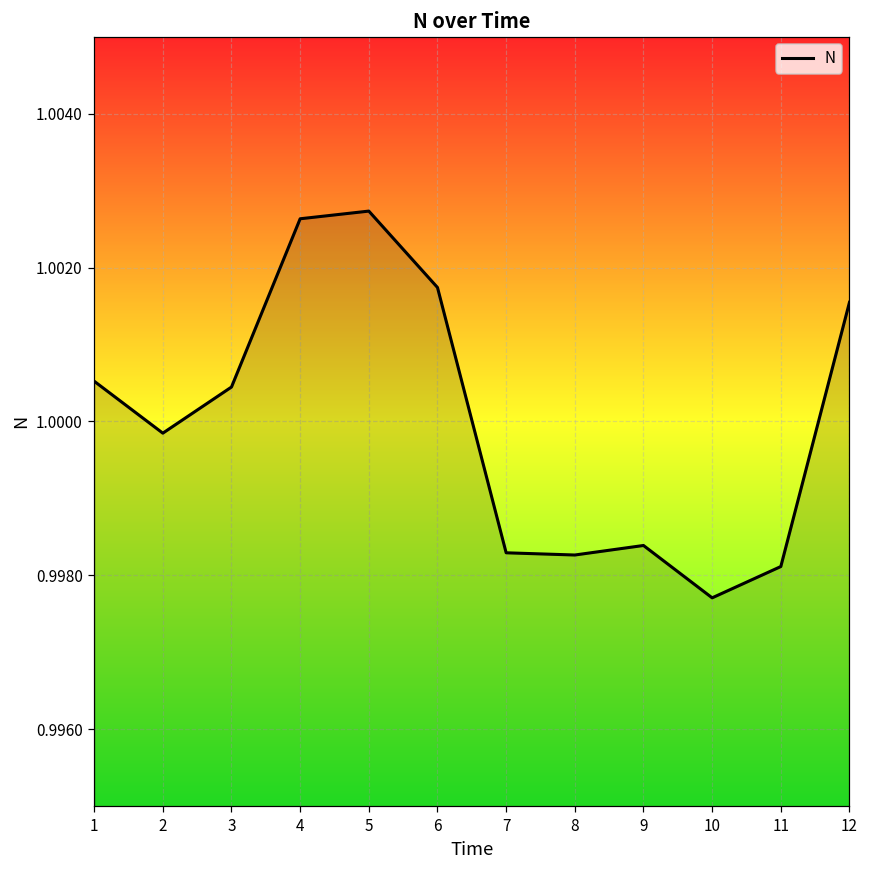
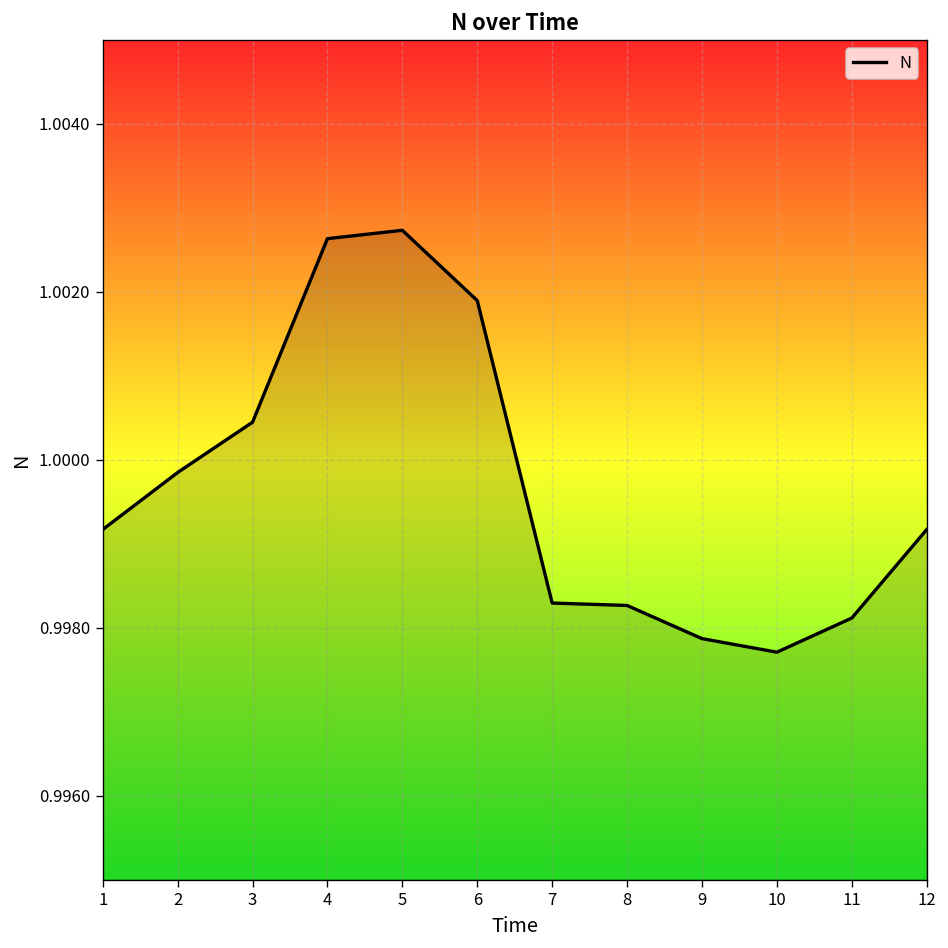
  {
-   "1": 1.0005,
+   "1": 0.9992,
    "2": 0.9998,
    "3": 1.0004,
    "4": 1.0026,
    "5": 1.0027,
-   "6": 1.0017,
+   "6": 1.0019,
    "7": 0.9983,
    "8": 0.9983,
-   "9": 0.9984,
+   "9": 0.9979,
    "10": 0.9977,
    "11": 0.9981,
-   "12": 1.0015
+   "12": 0.9992
  }
